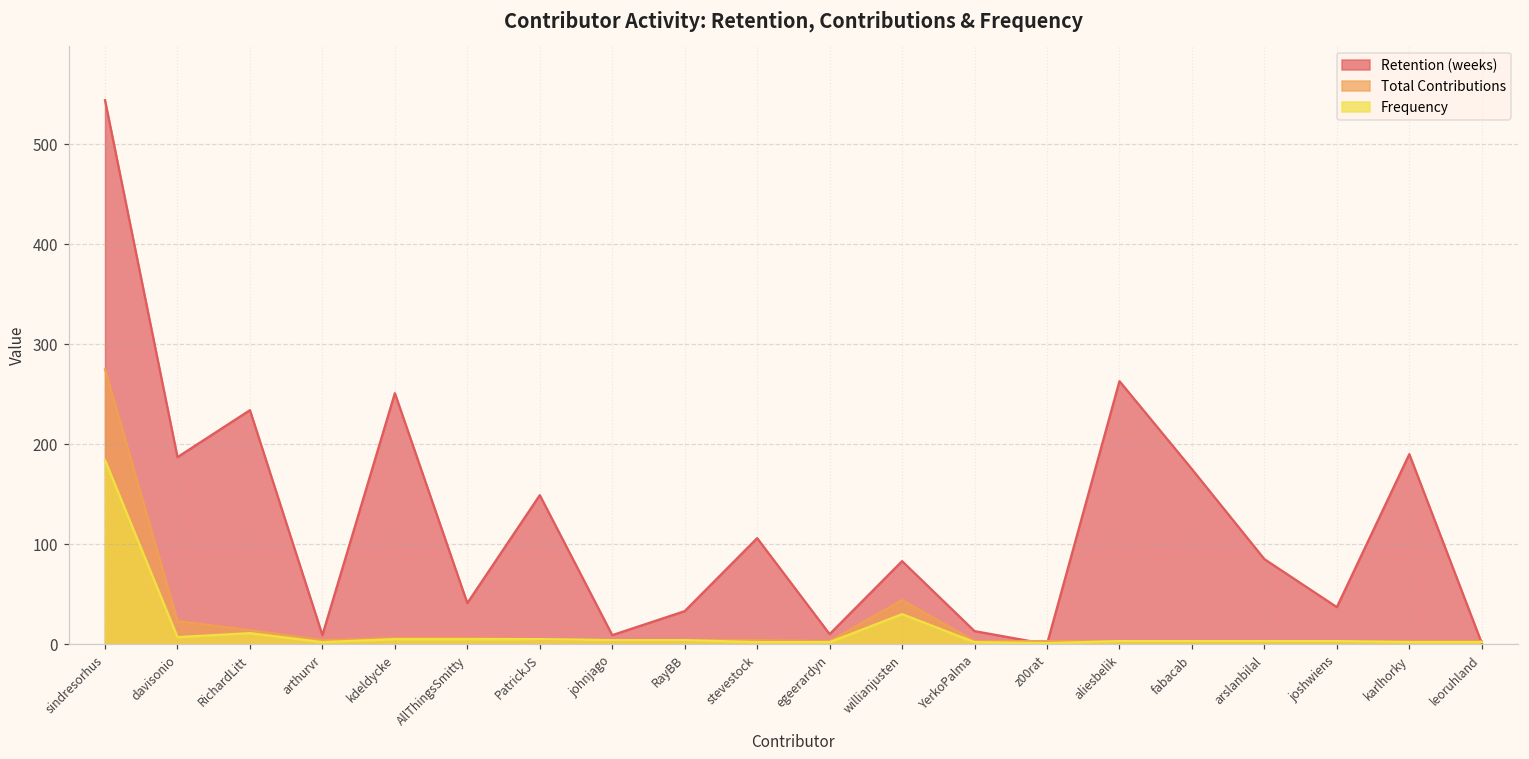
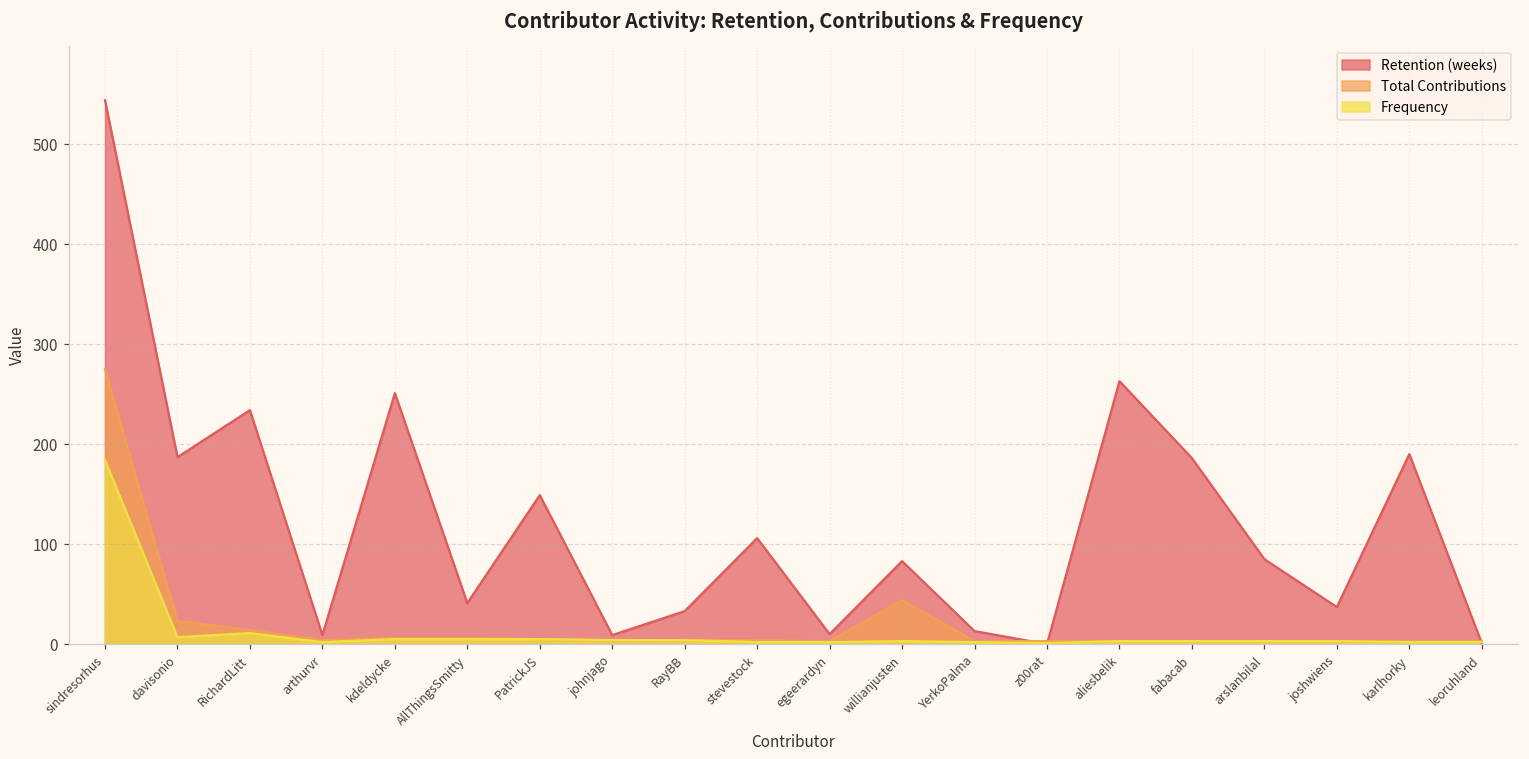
  {
    "Retention (weeks)": {
      "sindresorhus": 540,
      "davisonio": 190,
      "RichardLitt": 230,
      "arthurvr": 10,
      "kdeldycke": 250,
      "AllThingsSmitty": 40,
      "PatrickJS": 150,
      "johnjago": 10,
      "RayBB": 30,
      "stevestock": 110,
      "egeerardyn": 10,
      "willianjusten": 80,
      "YerkoPalma": 10,
      "aliesbelik": 260,
-     "fabacab": 180,
+     "fabacab": 190,
      "arslanbilal": 90,
      "joshwiens": 40,
      "karlhorky": 190
    },
    "Total Contributions": {
      "sindresorhus": 280,
      "davisonio": 20,
      "RichardLitt": 10,
      "willianjusten": 40
    },
    "Frequency": {
      "sindresorhus": 180,
      "davisonio": 10,
      "RichardLitt": 10,
-     "willianjusten": 30
+     "willianjusten": 0
    }
  }
